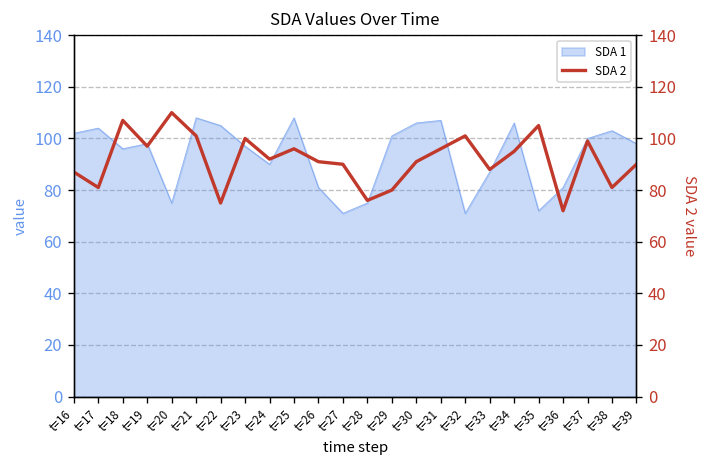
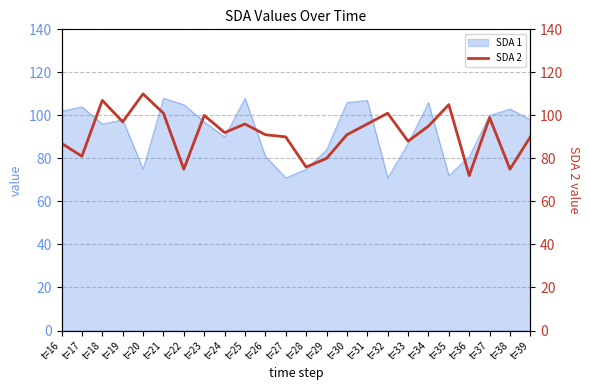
  {
    "SDA 1": {
      "t=16": 102,
      "t=17": 104,
      "t=18": 96,
      "t=19": 98,
      "t=20": 75,
      "t=21": 108,
      "t=22": 105,
      "t=23": 97,
      "t=24": 90,
      "t=25": 108,
      "t=26": 81,
      "t=27": 71,
      "t=28": 75,
-     "t=29": 101,
+     "t=29": 84,
      "t=30": 106,
      "t=31": 107,
      "t=32": 71,
      "t=33": 87,
      "t=34": 106,
      "t=35": 72,
      "t=36": 81,
      "t=37": 100,
      "t=38": 103,
      "t=39": 98
    },
    "SDA 2": {
      "t=16": 87,
      "t=17": 81,
      "t=18": 107,
      "t=19": 97,
      "t=20": 110,
      "t=21": 101,
      "t=22": 75,
      "t=23": 100,
      "t=24": 92,
      "t=25": 96,
      "t=26": 91,
      "t=27": 90,
      "t=28": 76,
      "t=29": 80,
      "t=30": 91,
      "t=31": 96,
      "t=32": 101,
      "t=33": 88,
      "t=34": 95,
      "t=35": 105,
      "t=36": 72,
      "t=37": 99,
-     "t=38": 81,
+     "t=38": 75,
      "t=39": 90
    }
  }
